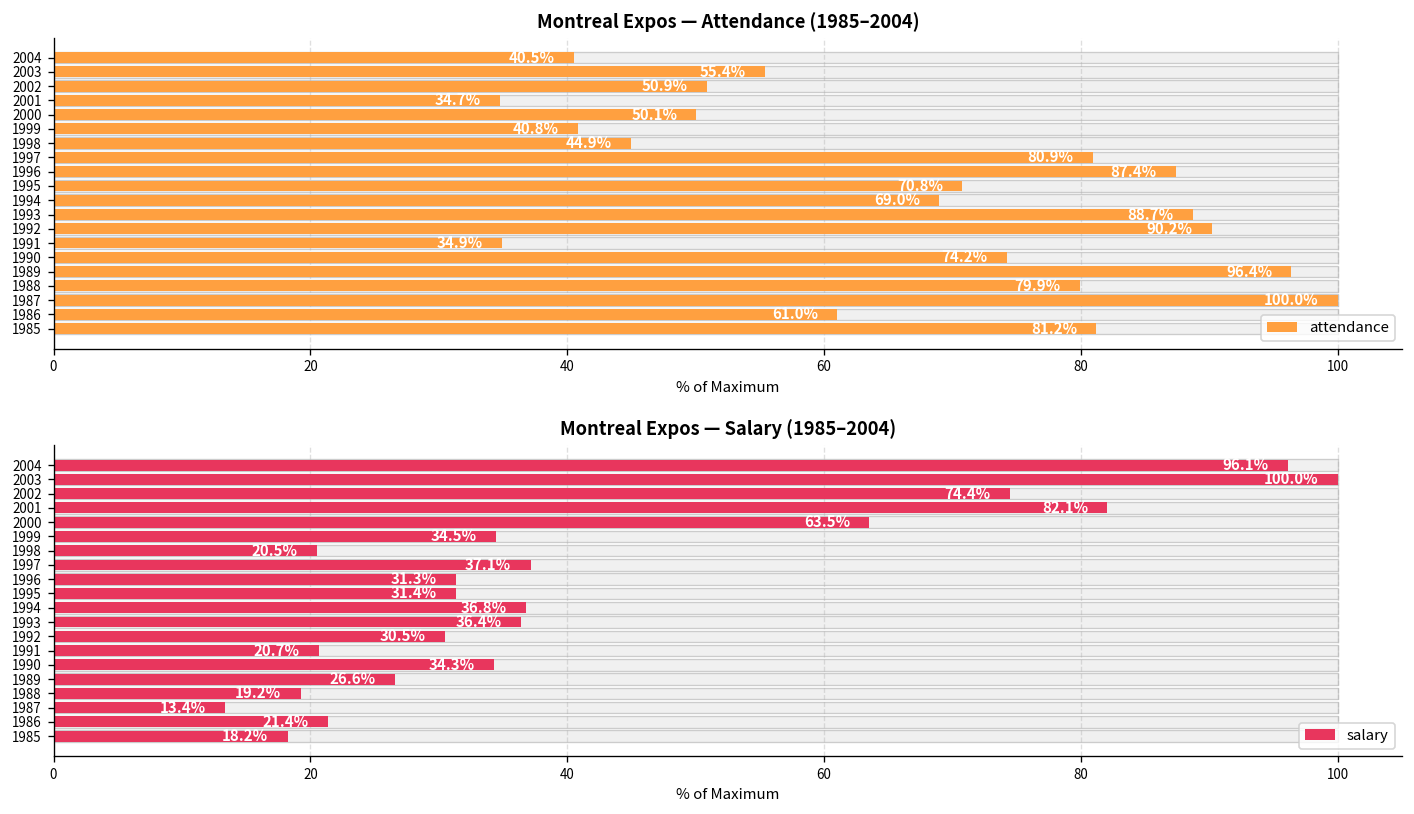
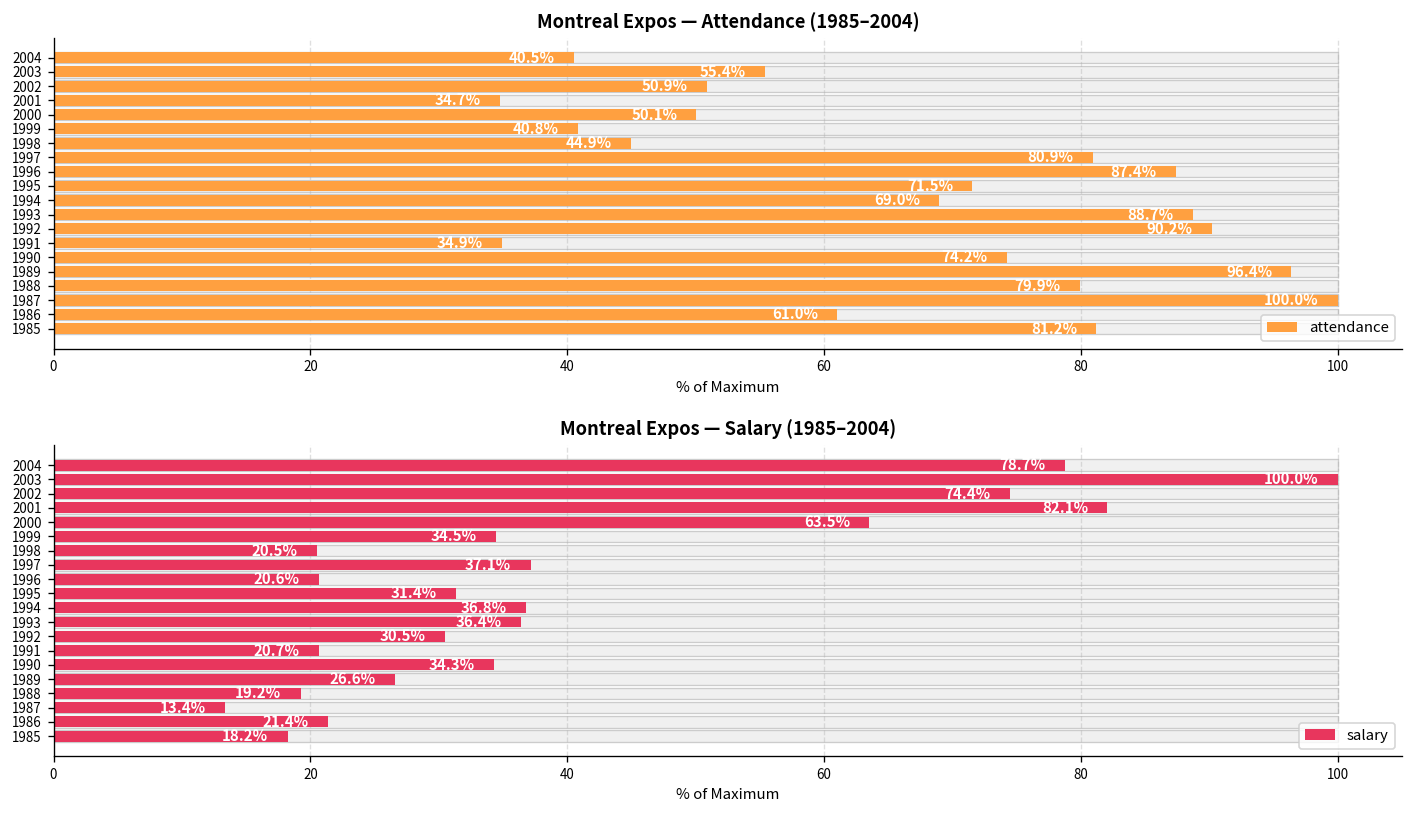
  {
    "Montreal Expos — Attendance (1985–2004)": {
      "attendance": {
-       "1995": "70.8%",
+       "1995": "71.5%",
        "1987": "100.0%"
      }
    },
    "Montreal Expos — Salary (1985–2004)": {
      "salary": {
-       "2004": "96.1%",
+       "2004": "78.7%",
        "2003": "100.0%",
-       "1996": "31.3%"
+       "1996": "20.6%"
      }
    }
  }
